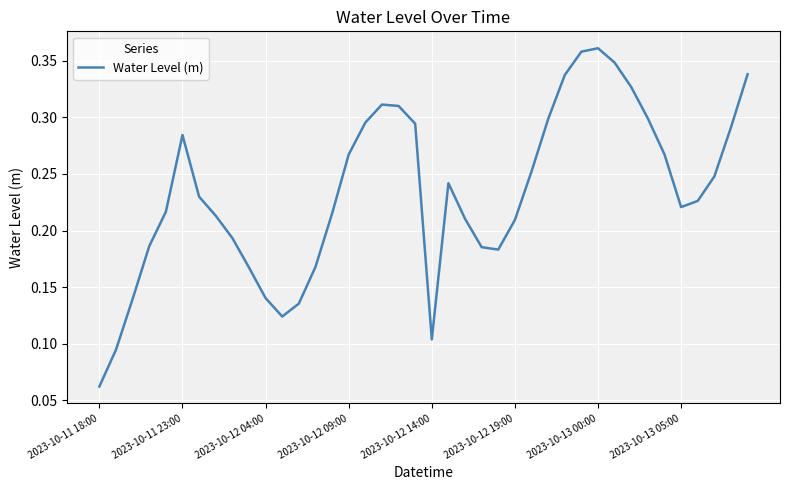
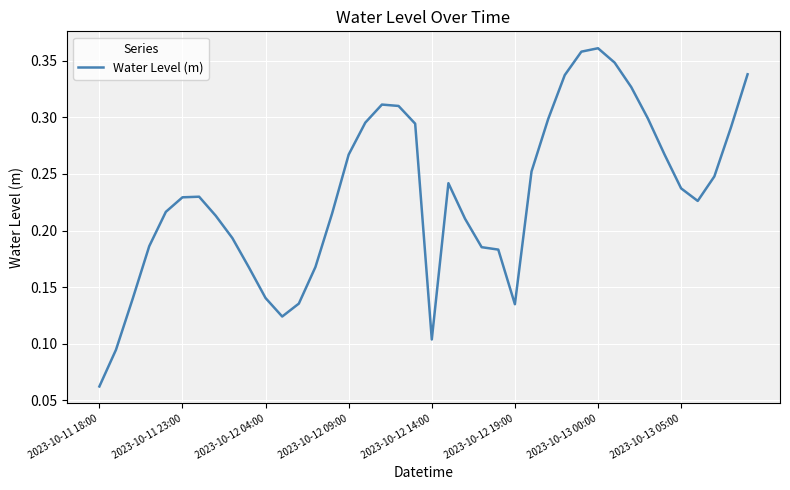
  {
    "2023-10-11 18:00": 0.062,
-   "2023-10-11 23:00": 0.284,
+   "2023-10-11 23:00": 0.229,
    "2023-10-12 04:00": 0.140,
    "2023-10-12 09:00": 0.267,
    "2023-10-12 14:00": 0.104,
-   "2023-10-12 19:00": 0.209,
+   "2023-10-12 19:00": 0.135,
    "2023-10-13 00:00": 0.361,
-   "2023-10-13 05:00": 0.221
+   "2023-10-13 05:00": 0.237
  }
